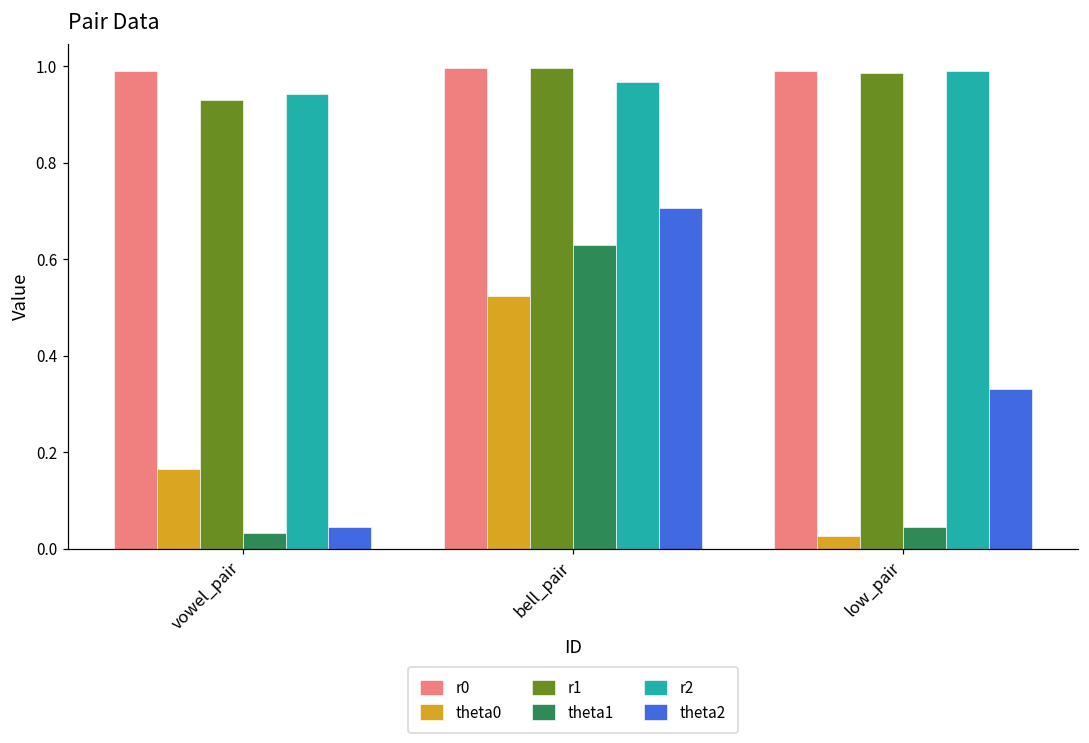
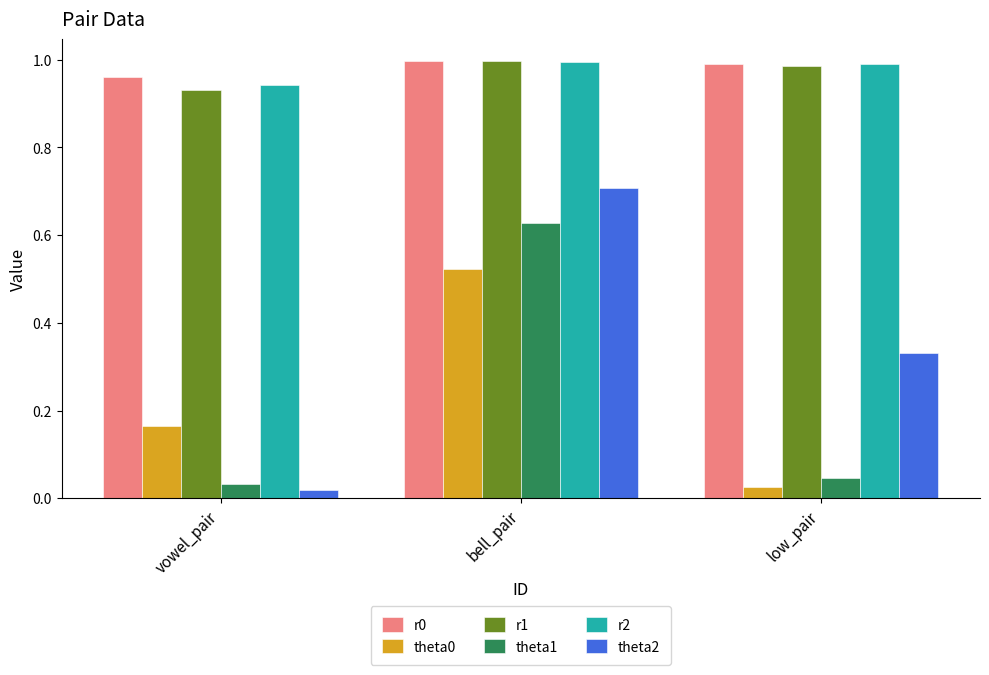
  {
    "r0": {
-     "vowel_pair": 0.99,
+     "vowel_pair": 0.96,
      "bell_pair": 1.00,
      "low_pair": 0.99
    },
    "theta0": {
      "vowel_pair": 0.17,
      "bell_pair": 0.52,
      "low_pair": 0.03
    },
    "r1": {
      "vowel_pair": 0.93,
      "bell_pair": 1.00,
      "low_pair": 0.99
    },
    "theta1": {
      "vowel_pair": 0.03,
      "bell_pair": 0.63,
      "low_pair": 0.05
    },
    "r2": {
      "vowel_pair": 0.94,
-     "bell_pair": 0.97,
+     "bell_pair": 1.00,
      "low_pair": 0.99
    },
    "theta2": {
-     "vowel_pair": 0.04,
+     "vowel_pair": 0.02,
      "bell_pair": 0.71,
      "low_pair": 0.33
    }
  }
